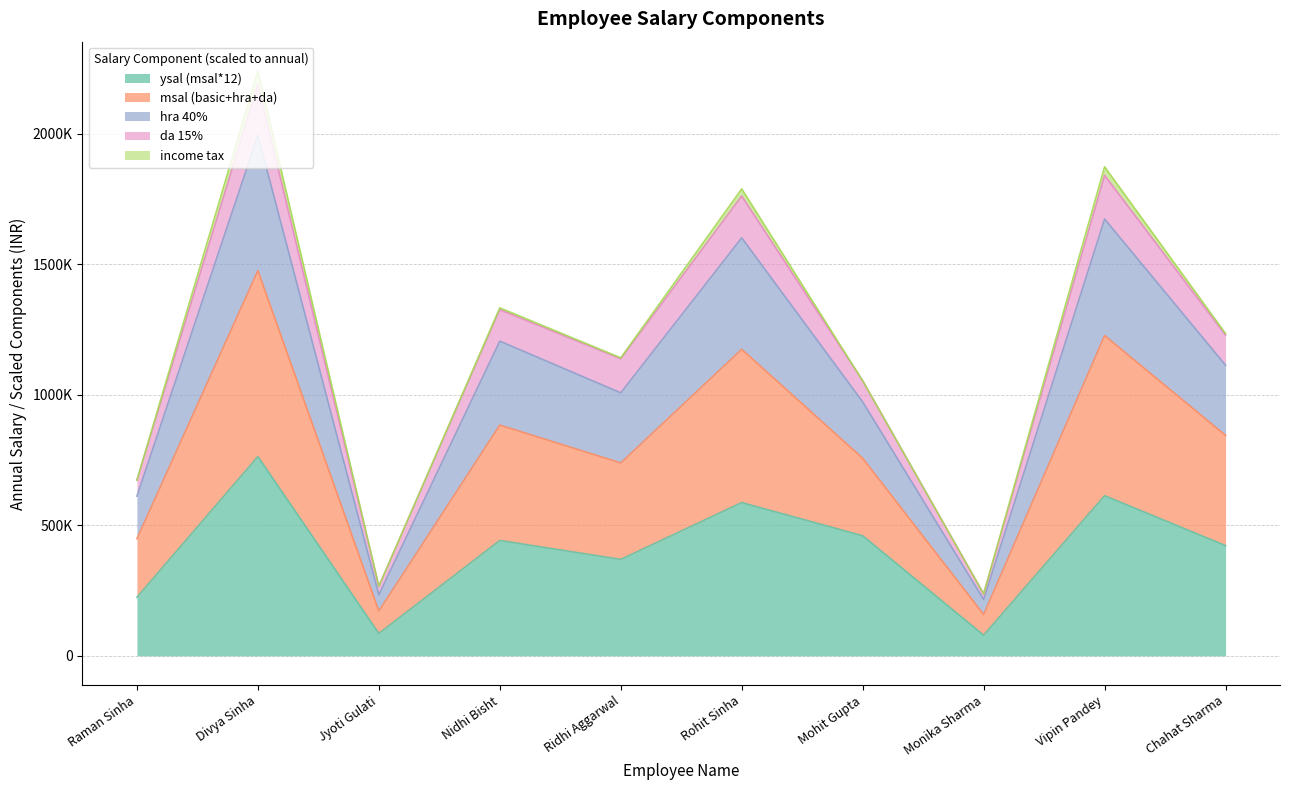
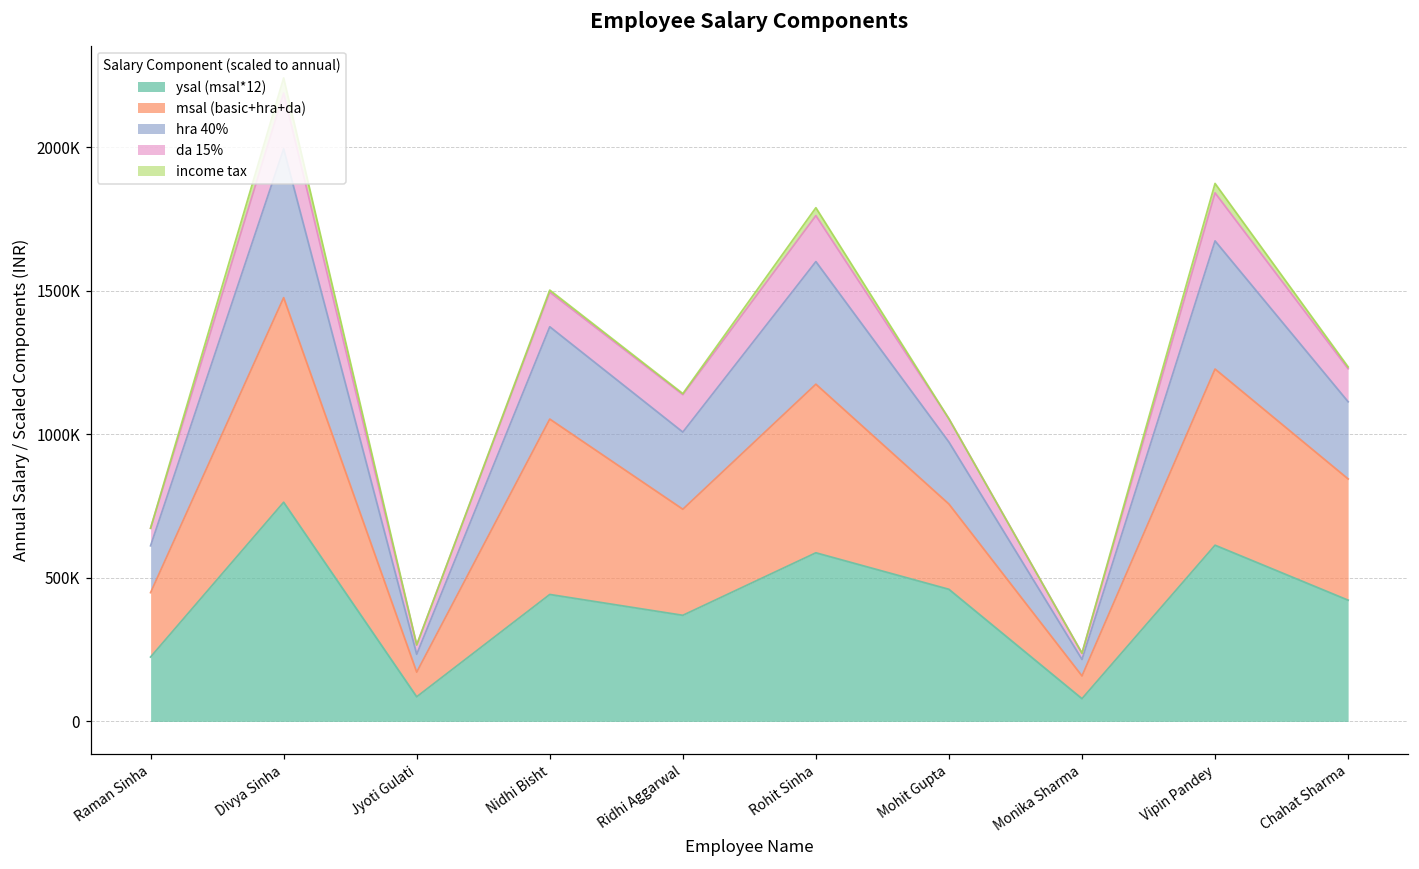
  {
    "ysal (msal*12)": {
      "Raman Sinha": 220000,
      "Divya Sinha": 760000,
      "Jyoti Gulati": 90000,
      "Nidhi Bisht": 440000,
      "Ridhi Aggarwal": 370000,
      "Rohit Sinha": 590000,
      "Mohit Gupta": 460000,
      "Monika Sharma": 80000,
      "Vipin Pandey": 610000,
      "Chahat Sharma": 420000
    },
    "msal (basic+hra+da)": {
      "Raman Sinha": 220000,
      "Divya Sinha": 710000,
      "Jyoti Gulati": 90000,
-     "Nidhi Bisht": 440000,
+     "Nidhi Bisht": 610000,
      "Ridhi Aggarwal": 370000,
      "Rohit Sinha": 590000,
      "Mohit Gupta": 300000,
      "Monika Sharma": 80000,
      "Vipin Pandey": 610000,
      "Chahat Sharma": 420000
    },
    "hra 40%": {
      "Raman Sinha": 160000,
      "Jyoti Gulati": 60000,
      "Nidhi Bisht": 320000,
      "Ridhi Aggarwal": 270000,
      "Rohit Sinha": 430000,
      "Mohit Gupta": 220000,
      "Monika Sharma": 60000,
      "Vipin Pandey": 450000,
      "Chahat Sharma": 270000
    },
    "da 15%": {
      "Rohit Sinha": 160000,
      "Vipin Pandey": 170000
    },
    "income tax": {
      "Rohit Sinha": 30000,
      "Vipin Pandey": 30000
    }
  }
